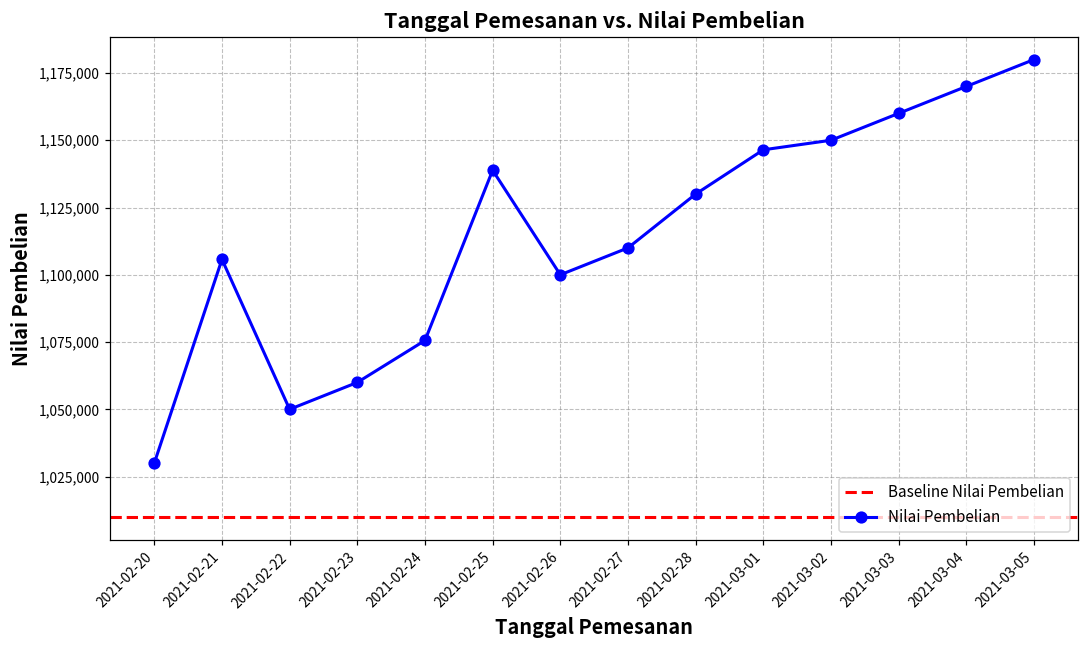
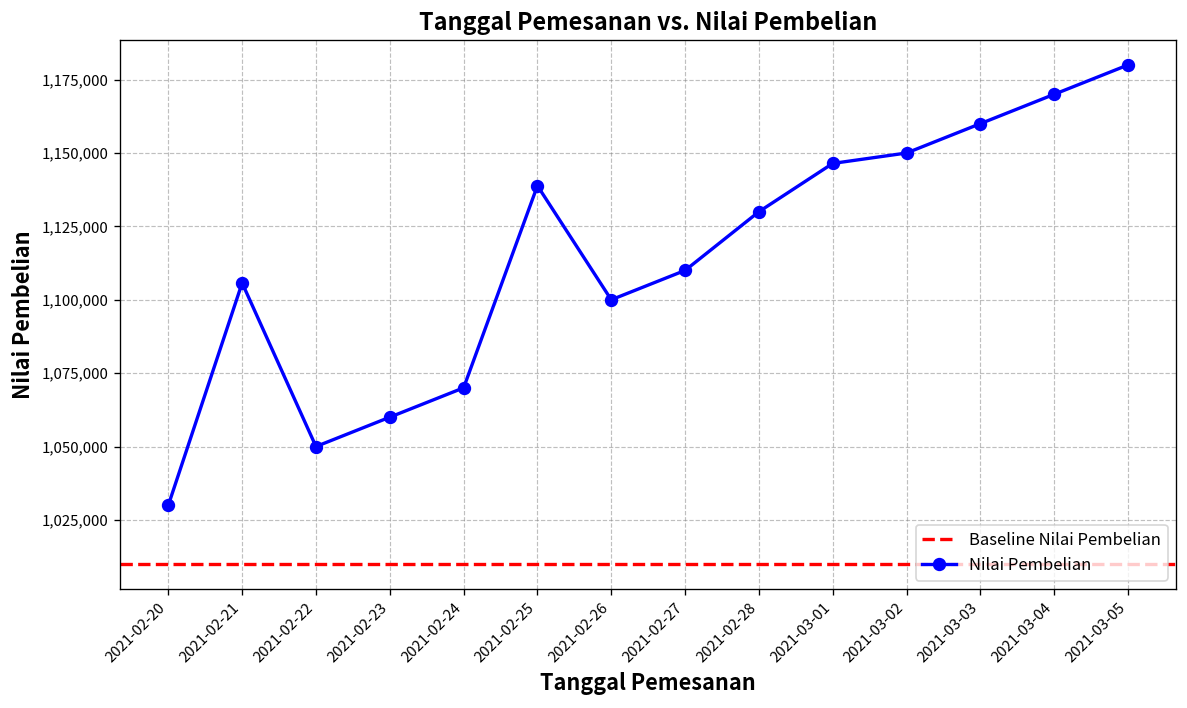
  {
    "2021-02-20": "1,030,000",
    "2021-02-21": "1,106,000",
    "2021-02-22": "1,050,000",
    "2021-02-23": "1,060,000",
-   "2021-02-24": "1,076,000",
+   "2021-02-24": "1,070,000",
    "2021-02-25": "1,139,000",
    "2021-02-26": "1,100,000",
    "2021-02-27": "1,110,000",
    "2021-02-28": "1,130,000",
    "2021-03-01": "1,146,000",
    "2021-03-02": "1,150,000",
    "2021-03-03": "1,160,000",
    "2021-03-04": "1,170,000",
    "2021-03-05": "1,180,000"
  }
